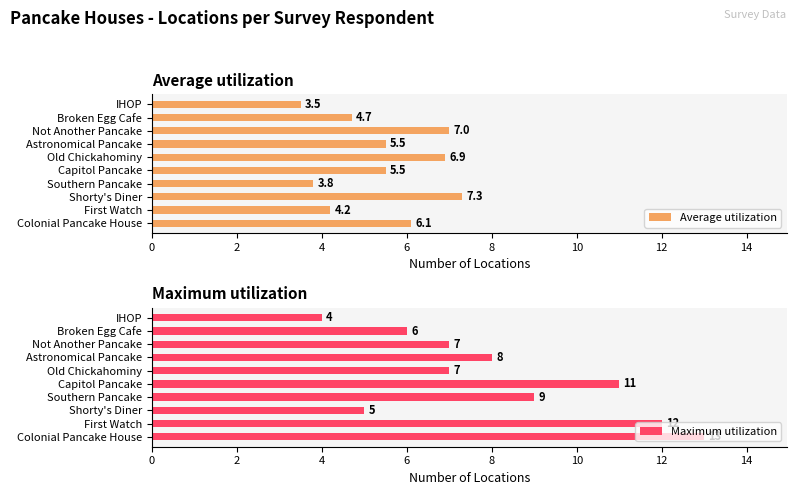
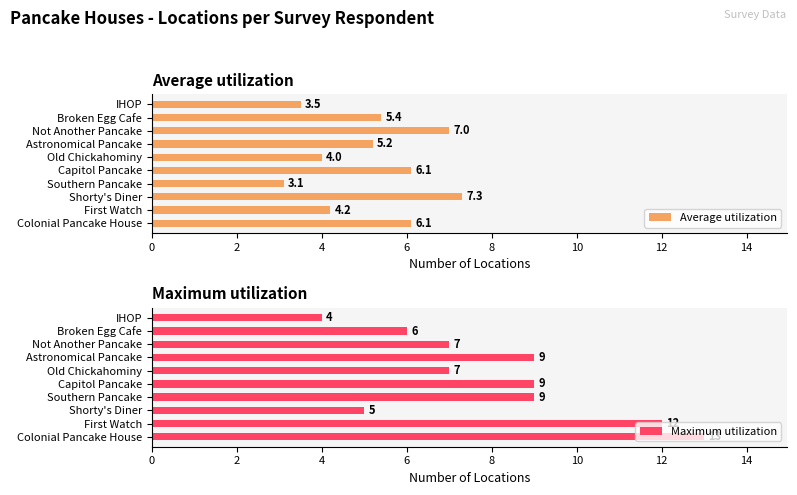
  {
    "Average utilization": {
      "IHOP": 3.5,
-     "Broken Egg Cafe": 4.7,
+     "Broken Egg Cafe": 5.4,
      "Not Another Pancake": 7.0,
-     "Astronomical Pancake": 5.5,
-     "Old Chickahominy": 6.9,
-     "Capitol Pancake": 5.5,
-     "Southern Pancake": 3.8,
+     "Astronomical Pancake": 5.2,
+     "Old Chickahominy": 4.0,
+     "Capitol Pancake": 6.1,
+     "Southern Pancake": 3.1,
      "Shorty's Diner": 7.3,
      "First Watch": 4.2,
      "Colonial Pancake House": 6.1
    },
    "Maximum utilization": {
      "IHOP": 4,
      "Broken Egg Cafe": 6,
      "Not Another Pancake": 7,
-     "Astronomical Pancake": 8,
+     "Astronomical Pancake": 9,
      "Old Chickahominy": 7,
-     "Capitol Pancake": 11,
+     "Capitol Pancake": 9,
      "Southern Pancake": 9,
      "Shorty's Diner": 5
    }
  }
